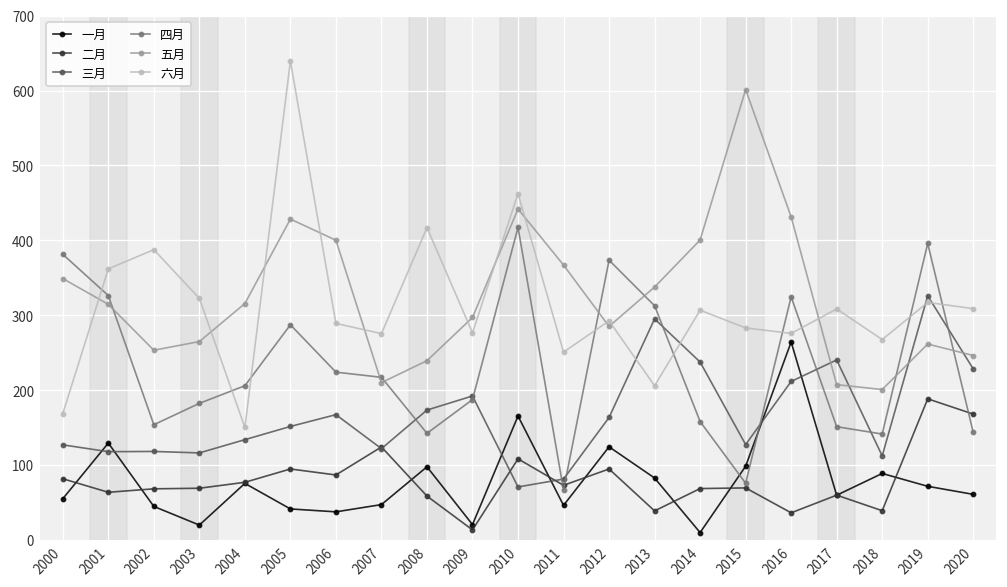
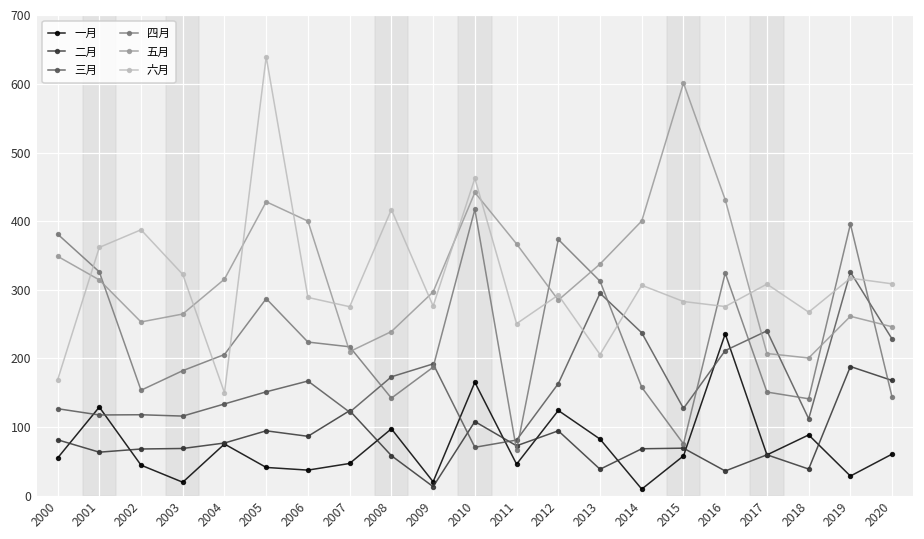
  {
    "一月": {
      "2000": 50,
      "2001": 130,
      "2002": 40,
      "2003": 20,
      "2005": 40,
      "2006": 40,
      "2007": 50,
      "2008": 100,
      "2009": 20,
      "2010": 170,
      "2011": 50,
      "2012": 120,
      "2013": 80,
      "2014": 10,
-     "2015": 100,
-     "2016": 260,
+     "2015": 60,
+     "2016": 240,
      "2018": 90,
-     "2019": 70,
+     "2019": 30,
      "2020": 60
    }
  }
